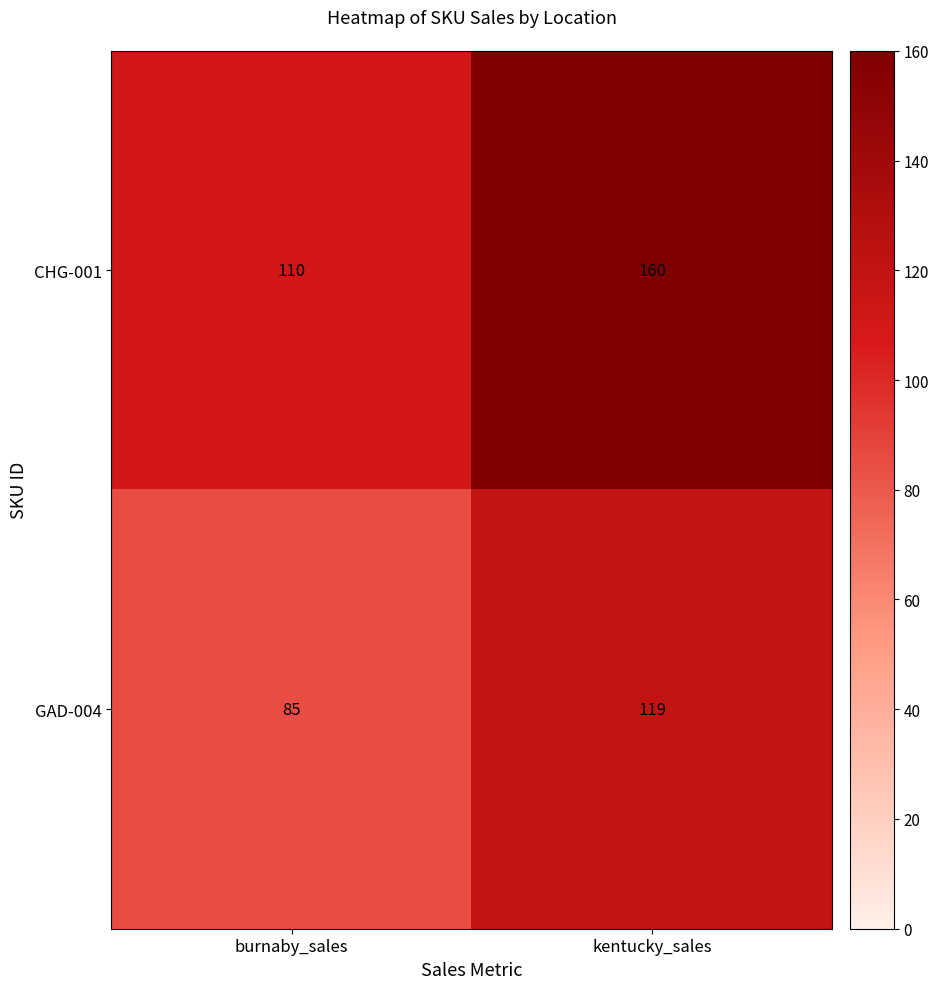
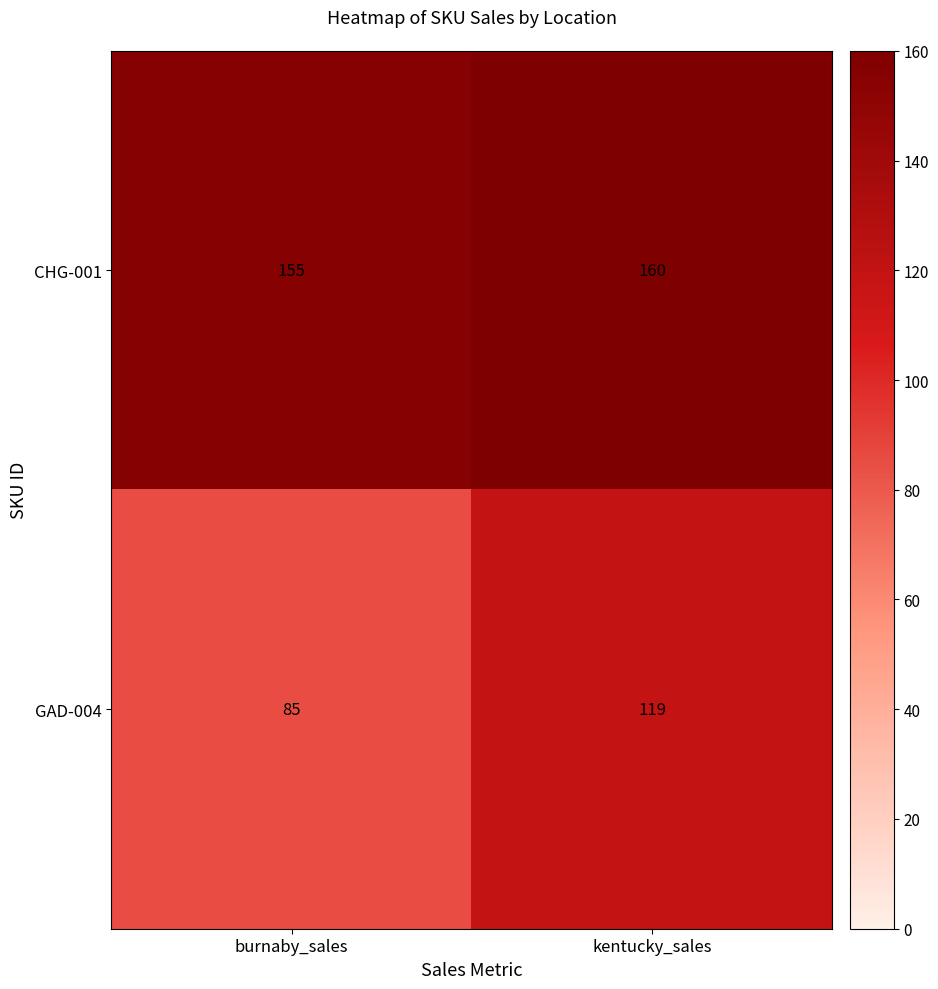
  {
    "CHG-001": {
-     "burnaby_sales": 110,
+     "burnaby_sales": 155,
      "kentucky_sales": 160
    },
    "GAD-004": {
      "burnaby_sales": 85,
      "kentucky_sales": 119
    }
  }
